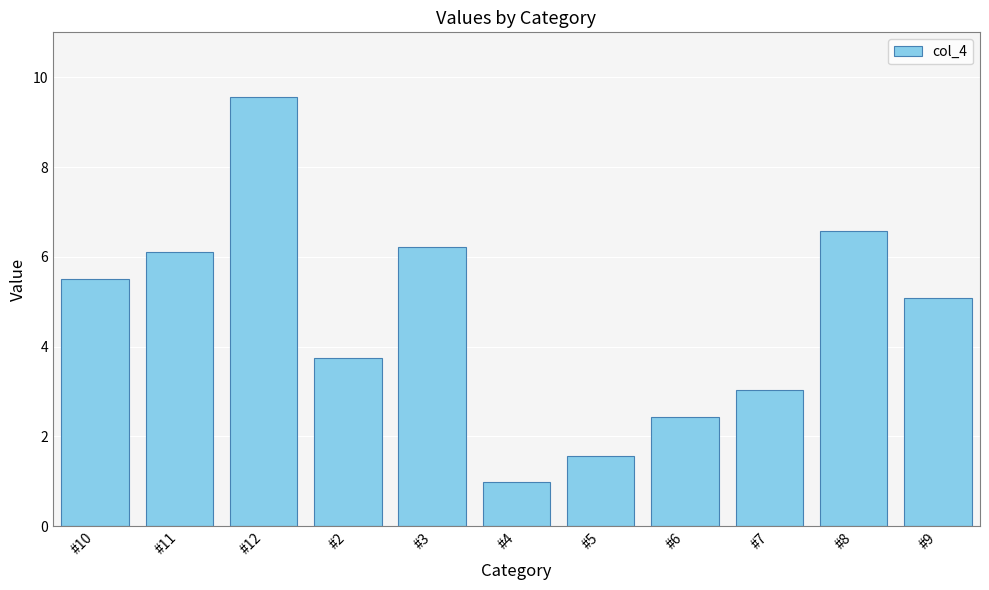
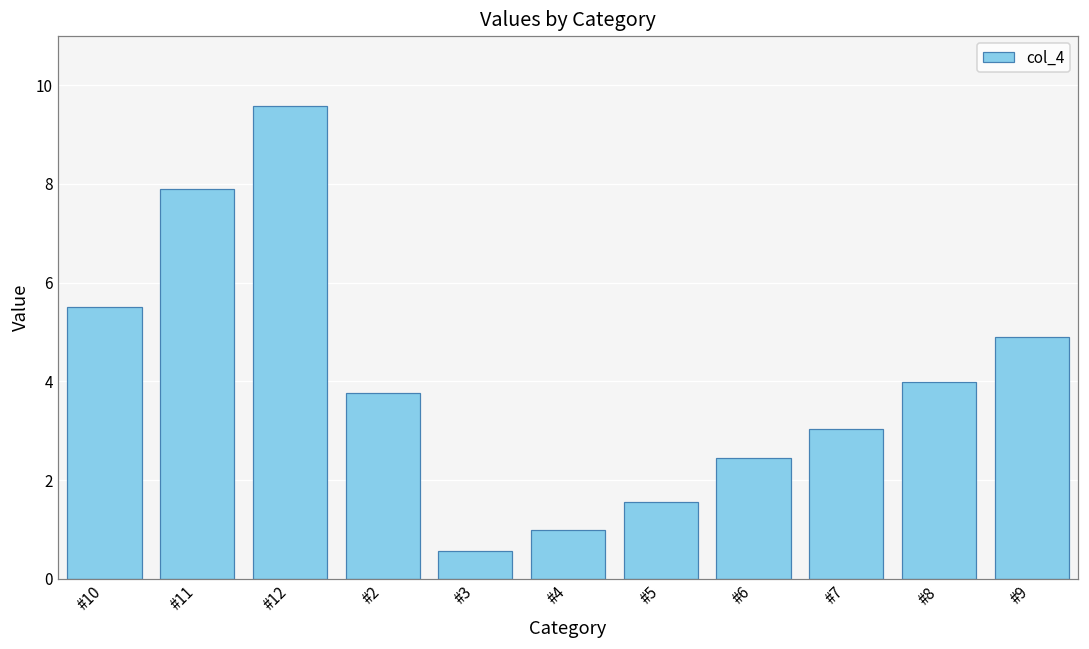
  {
    "#10": 5.5,
-   "#11": 6.1,
+   "#11": 7.9,
    "#12": 9.6,
    "#2": 3.8,
-   "#3": 6.2,
+   "#3": 0.6,
    "#4": 1.0,
    "#5": 1.6,
    "#6": 2.4,
    "#7": 3.0,
-   "#8": 6.6,
-   "#9": 5.1
+   "#8": 4.0,
+   "#9": 4.9
  }
